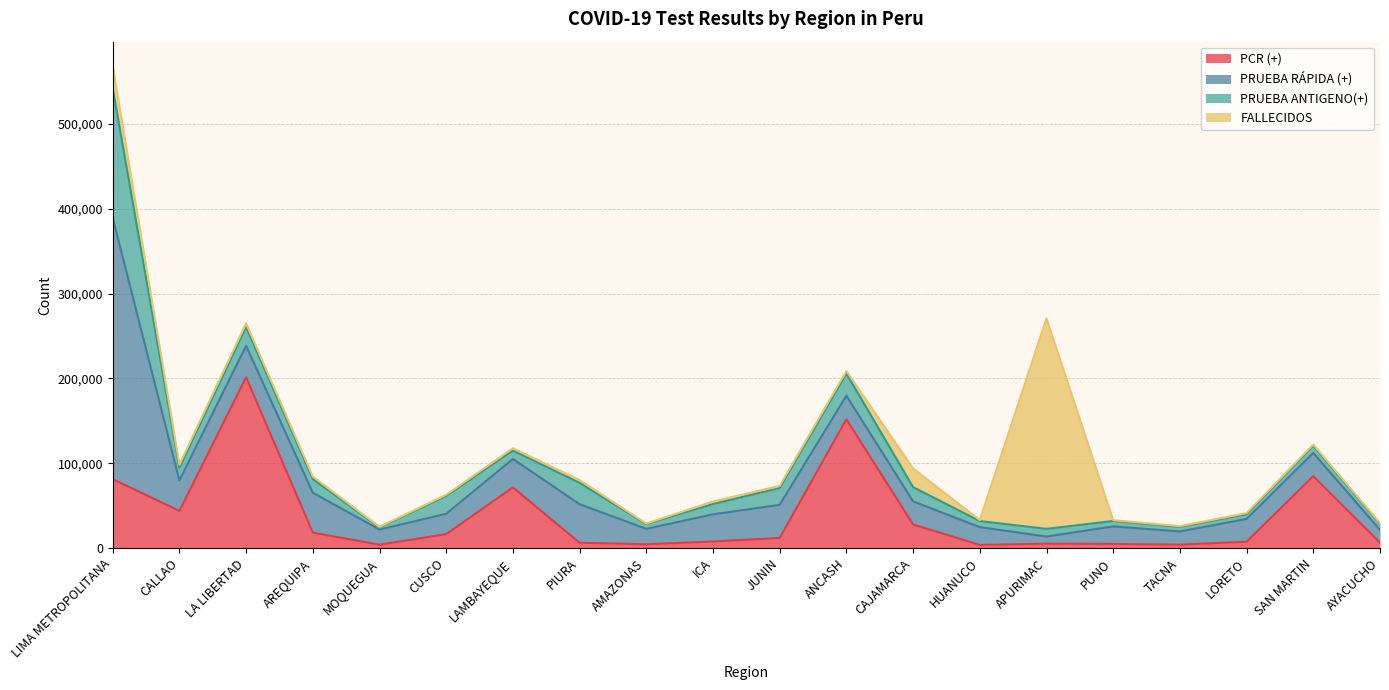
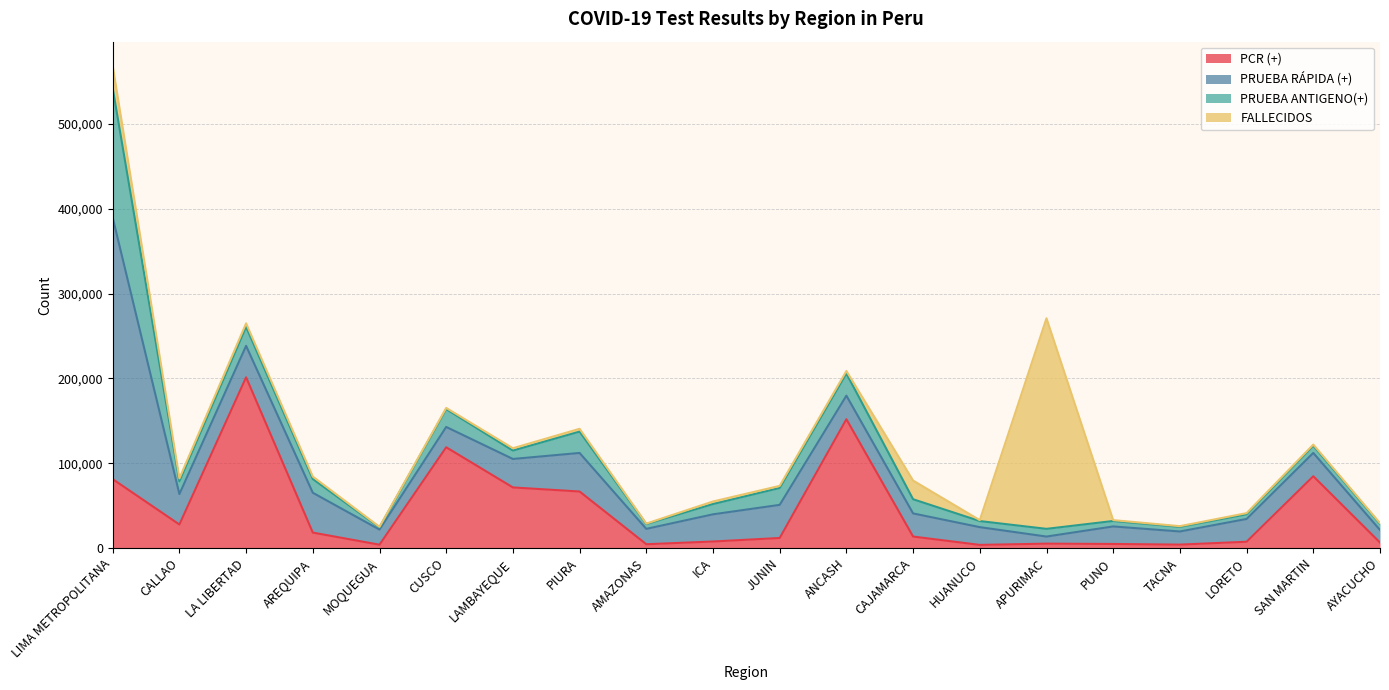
  {
    "PCR (+)": {
      "LIMA METROPOLITANA": "80,000",
-     "CALLAO": "40,000",
+     "CALLAO": "30,000",
      "LA LIBERTAD": "200,000",
      "AREQUIPA": "20,000",
      "MOQUEGUA": "0",
-     "CUSCO": "20,000",
+     "CUSCO": "120,000",
      "LAMBAYEQUE": "70,000",
-     "PIURA": "10,000",
+     "PIURA": "70,000",
      "AMAZONAS": "0",
      "ICA": "10,000",
      "JUNIN": "10,000",
      "ANCASH": "150,000",
-     "CAJAMARCA": "30,000",
+     "CAJAMARCA": "10,000",
      "HUANUCO": "0",
      "APURIMAC": "10,000",
      "PUNO": "0",
      "TACNA": "0",
      "LORETO": "10,000",
      "SAN MARTIN": "80,000",
      "AYACUCHO": "10,000"
    },
    "FALLECIDOS": {
      "LIMA METROPOLITANA": "30,000",
      "CALLAO": "0",
      "LA LIBERTAD": "0",
      "PIURA": "0",
      "ICA": "0",
      "CAJAMARCA": "20,000",
      "APURIMAC": "250,000"
    }
  }
